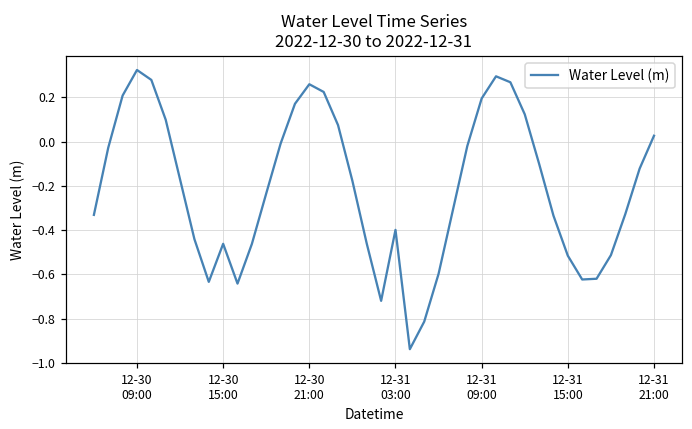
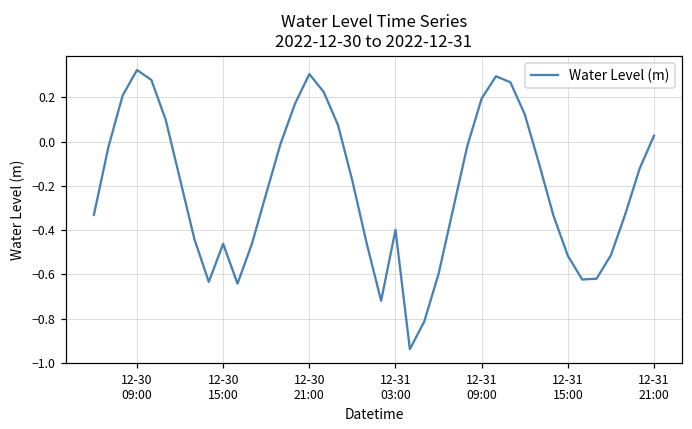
  {
    "12-30 09:00": 0.32,
    "12-30 15:00": -0.46,
-   "12-30 21:00": 0.26,
+   "12-30 21:00": 0.31,
    "12-31 03:00": -0.40,
    "12-31 09:00": 0.20,
    "12-31 15:00": -0.52,
    "12-31 21:00": 0.03
  }
